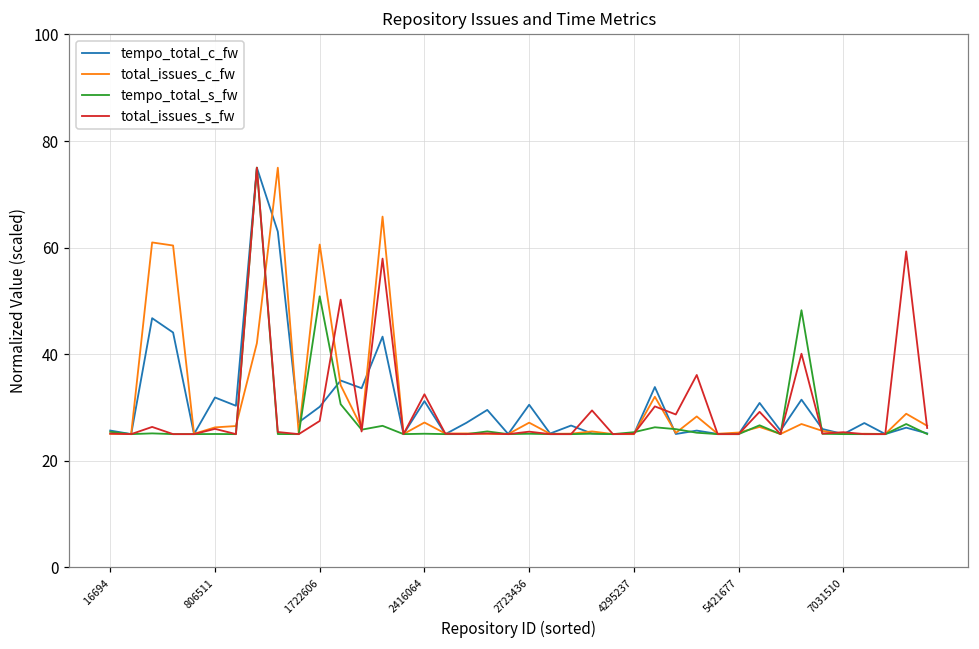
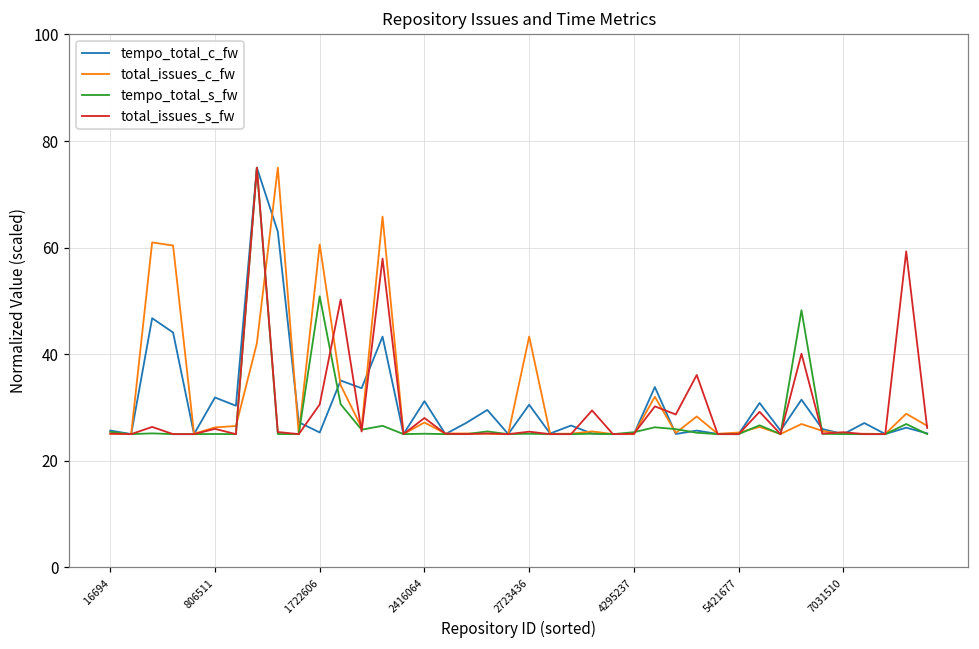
  {
    "tempo_total_c_fw": {
      "806511": 32,
-     "1722606": 30,
+     "1722606": 25,
      "2416064": 31,
      "2723436": 31
    },
    "total_issues_c_fw": {
      "1722606": 61,
      "2416064": 27,
-     "2723436": 27
+     "2723436": 43
    },
    "tempo_total_s_fw": {
      "806511": 25,
      "1722606": 51,
      "2416064": 25
    },
    "total_issues_s_fw": {
-     "1722606": 27,
-     "2416064": 32
+     "1722606": 31,
+     "2416064": 28
    }
  }
